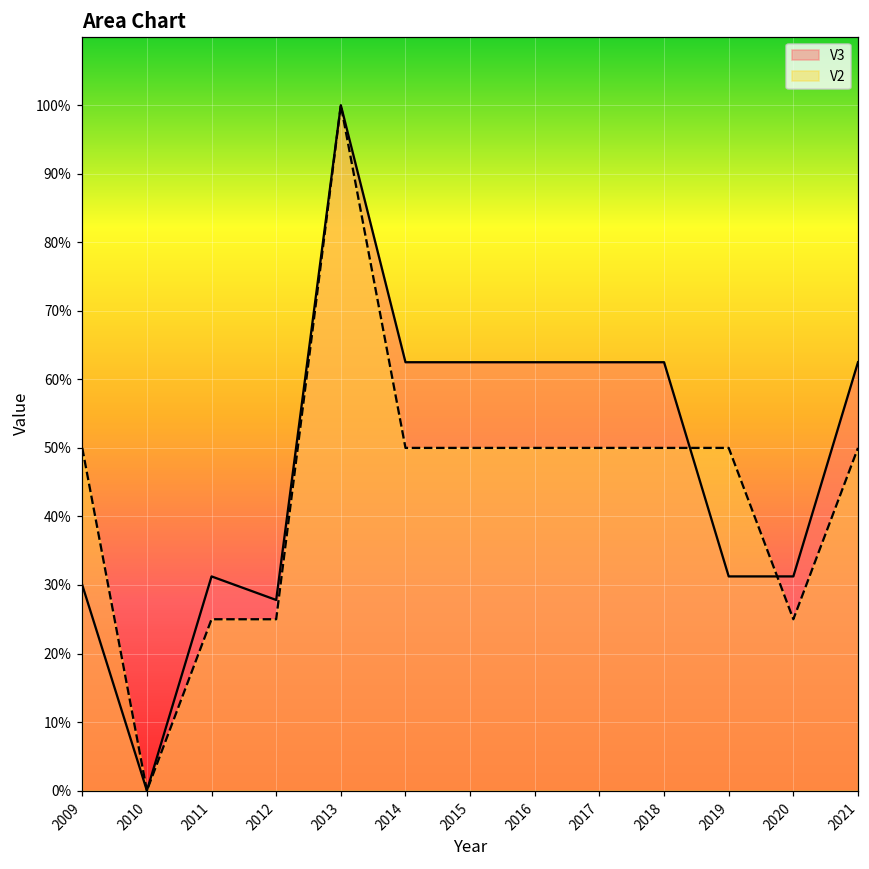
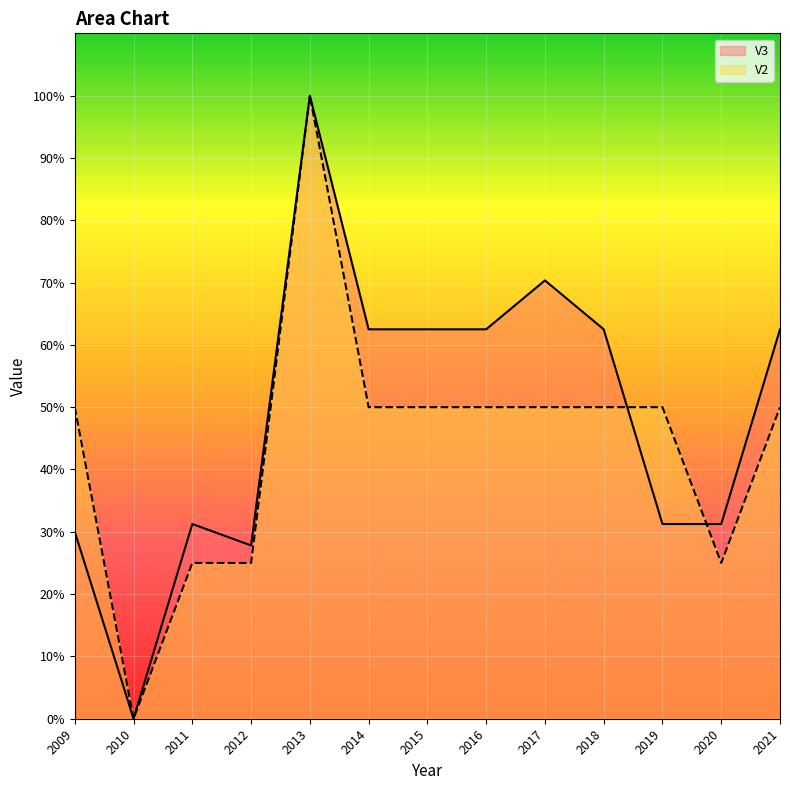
  {
    "V3": {
      "2009": "30%",
      "2011": "31%",
      "2012": "28%",
      "2014": "63%",
      "2015": "63%",
      "2016": "63%",
-     "2017": "63%",
+     "2017": "70%",
      "2018": "63%",
      "2019": "31%",
      "2020": "31%",
      "2021": "63%"
    },
    "V2": {
      "2009": "50%",
      "2011": "25%",
      "2012": "25%",
      "2014": "50%",
      "2015": "50%",
      "2016": "50%",
      "2017": "50%",
      "2018": "50%",
      "2019": "50%",
      "2020": "25%",
      "2021": "50%"
    }
  }
